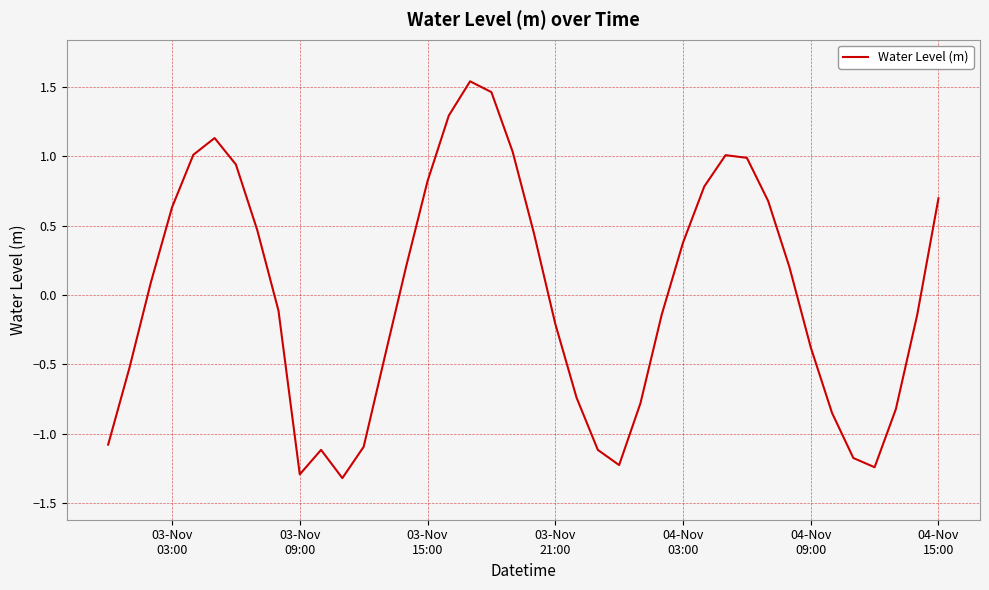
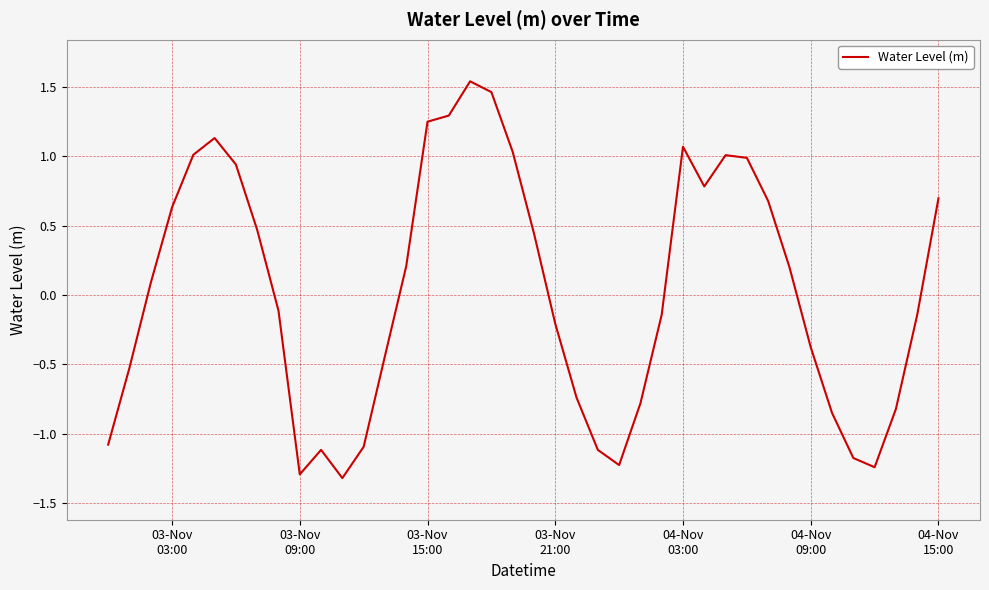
  {
    "03-Nov 03:00": 0.63,
    "03-Nov 09:00": -1.29,
-   "03-Nov 15:00": 0.82,
+   "03-Nov 15:00": 1.25,
    "03-Nov 21:00": -0.21,
-   "04-Nov 03:00": 0.38,
+   "04-Nov 03:00": 1.07,
    "04-Nov 09:00": -0.38,
    "04-Nov 15:00": 0.70
  }
